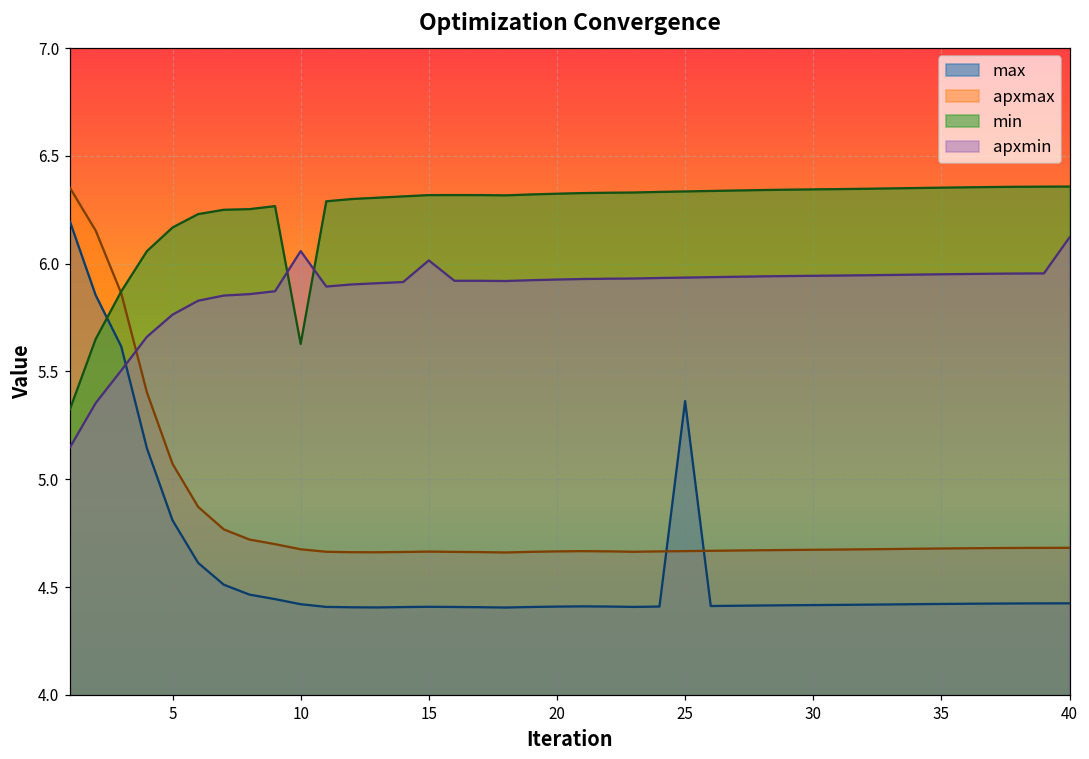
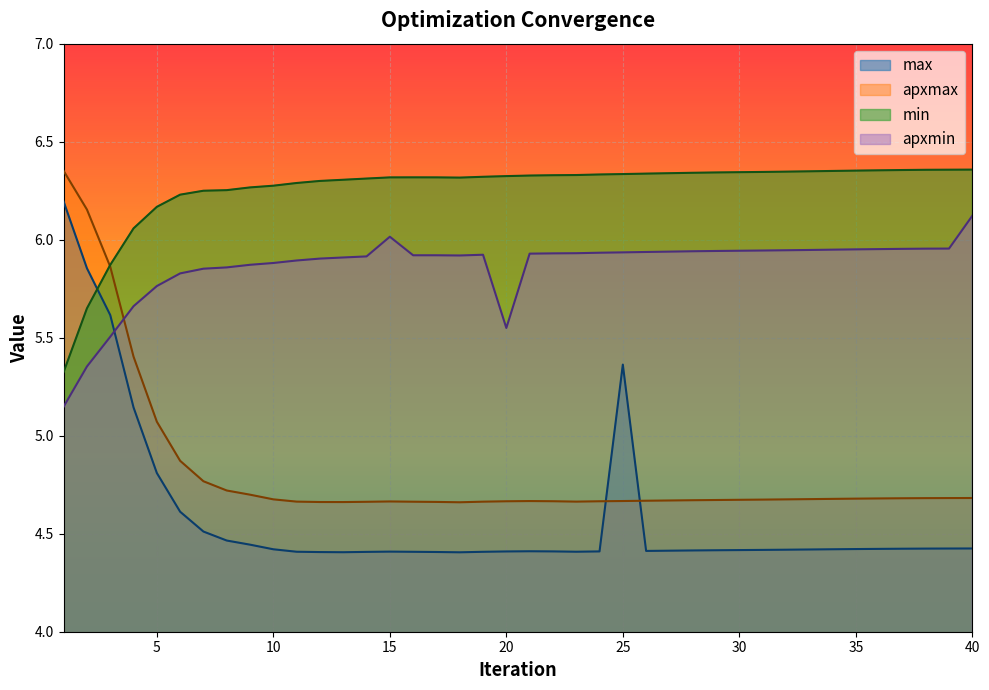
  {
    "max": {
      "5": 4.81,
      "10": 4.42,
      "15": 4.41,
      "20": 4.41,
      "25": 5.36,
      "30": 4.42,
      "35": 4.42,
      "40": 4.42
    },
    "apxmax": {
      "5": 5.07,
      "10": 4.68,
      "15": 4.66,
      "20": 4.67,
      "25": 4.67,
      "30": 4.67,
      "35": 4.68,
      "40": 4.68
    },
    "min": {
      "5": 6.17,
-     "10": 5.63,
+     "10": 6.28,
      "15": 6.32,
      "20": 6.32,
      "25": 6.33,
      "30": 6.34,
      "35": 6.35,
      "40": 6.36
    },
    "apxmin": {
      "5": 5.76,
-     "10": 6.06,
+     "10": 5.88,
      "15": 6.02,
-     "20": 5.93,
+     "20": 5.55,
      "25": 5.94,
      "30": 5.94,
      "35": 5.95,
      "40": 6.12
    }
  }
